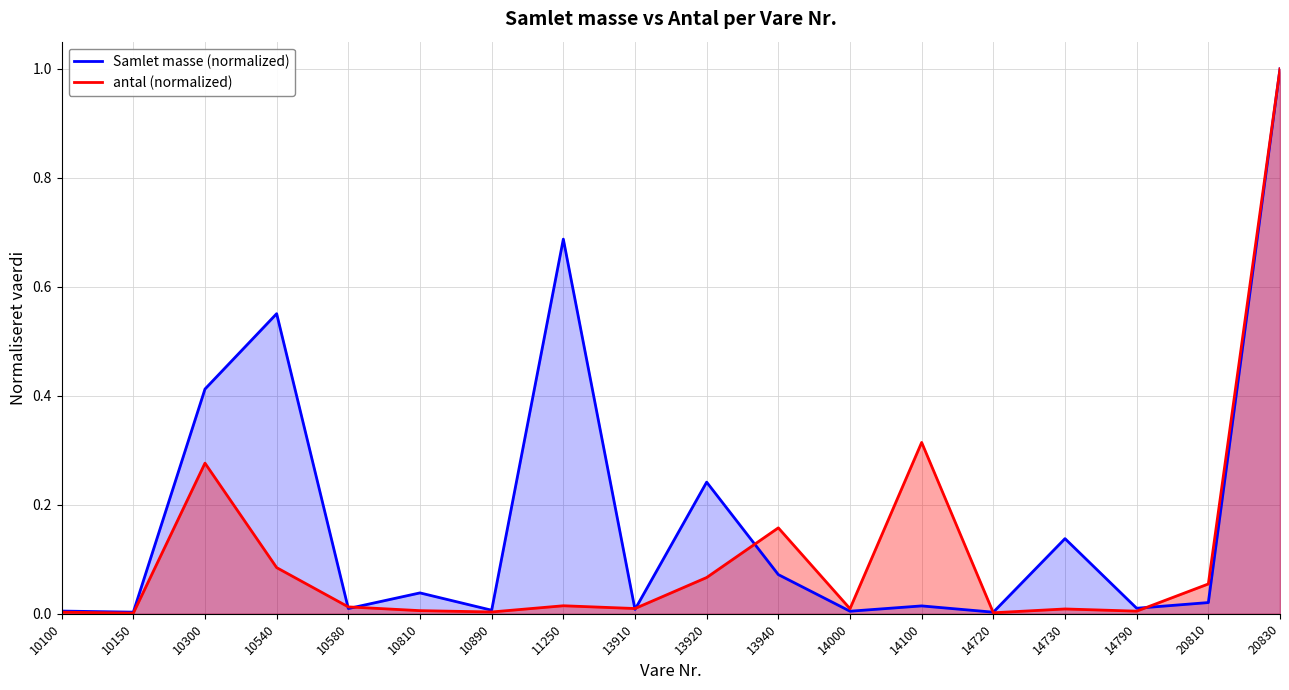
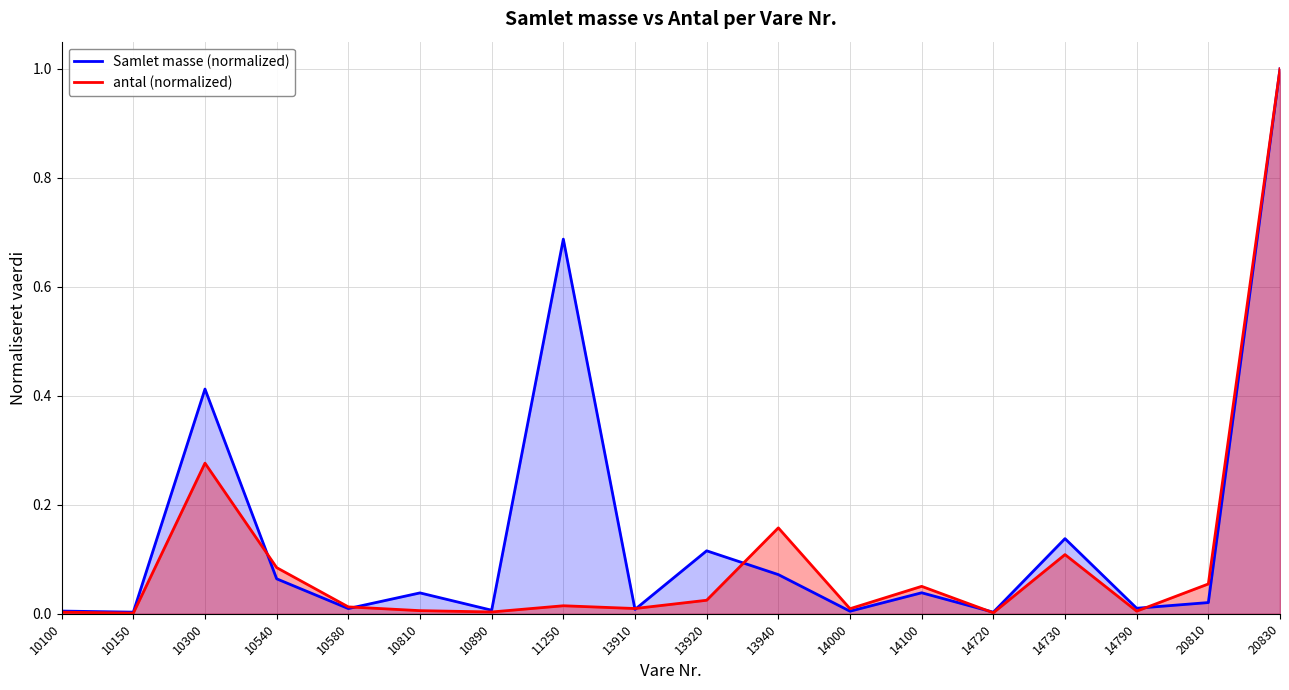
  {
    "Samlet masse (normalized)": {
      "10300": 0.41,
-     "10540": 0.55,
+     "10540": 0.06,
      "10810": 0.04,
      "11250": 0.69,
-     "13920": 0.24,
+     "13920": 0.12,
      "13940": 0.07,
-     "14100": 0.01,
+     "14100": 0.04,
      "14730": 0.14,
      "14790": 0.01,
      "20810": 0.02
    },
    "antal (normalized)": {
      "10300": 0.28,
      "10540": 0.08,
      "10810": 0.01,
      "11250": 0.01,
-     "13920": 0.07,
+     "13920": 0.02,
      "13940": 0.16,
-     "14100": 0.31,
-     "14730": 0.01,
+     "14100": 0.05,
+     "14730": 0.11,
      "14790": 0.00,
      "20810": 0.05
    }
  }
